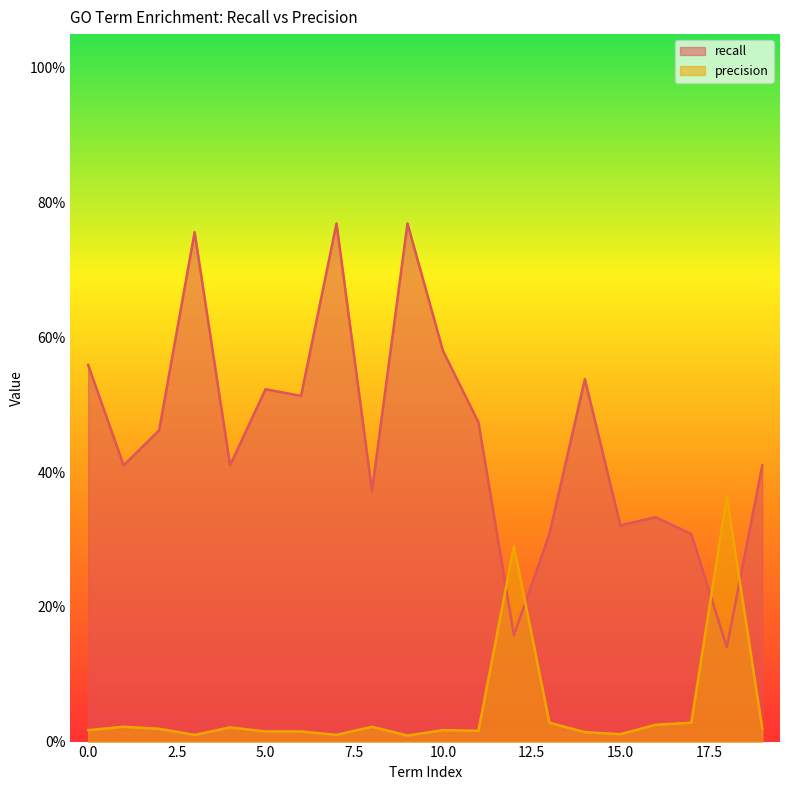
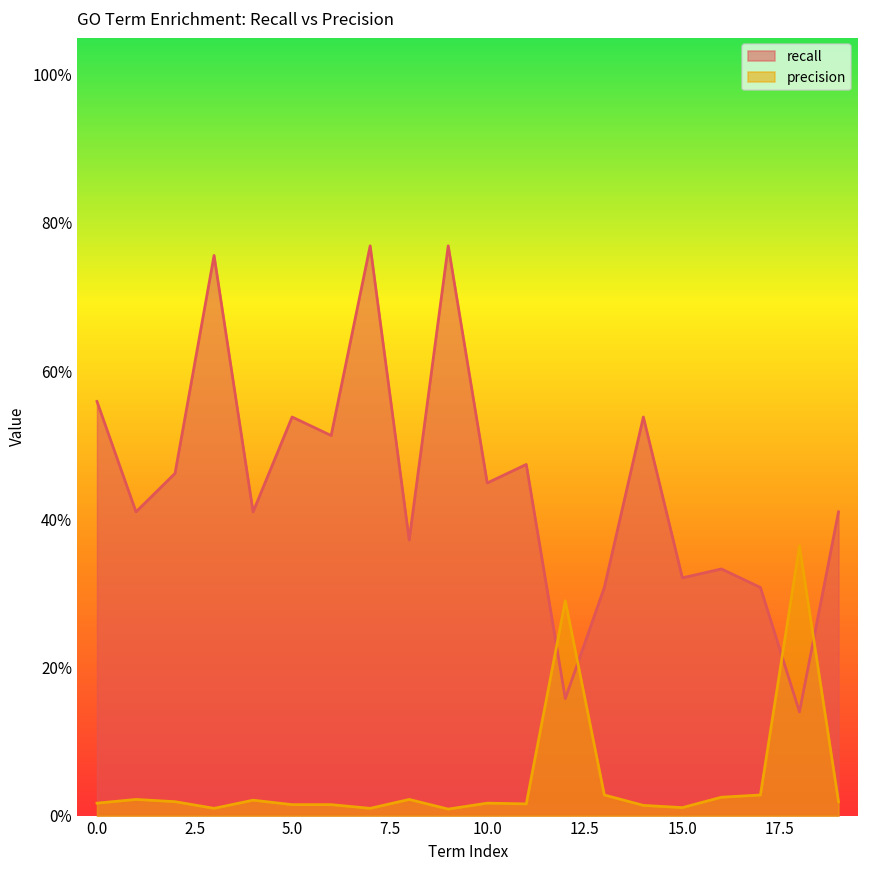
  {
    "recall": {
      "0.0": "56%",
-     "5.0": "52%",
-     "10.0": "58%",
+     "5.0": "54%",
+     "10.0": "45%",
      "15.0": "32%"
    },
    "precision": {
      "0.0": "2%",
      "5.0": "2%",
      "10.0": "2%",
      "15.0": "1%"
    }
  }
